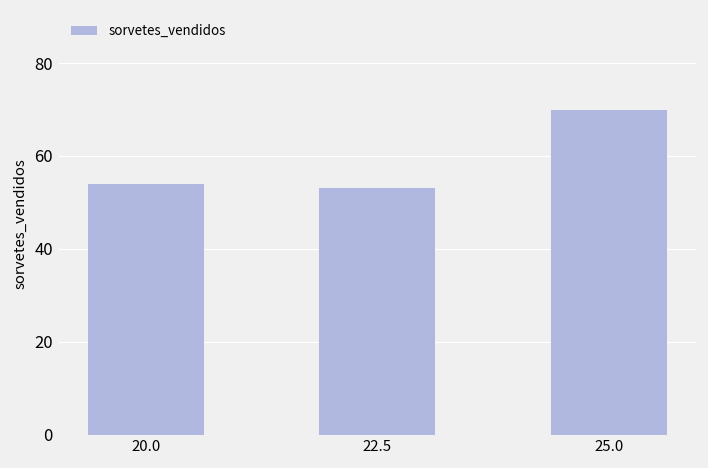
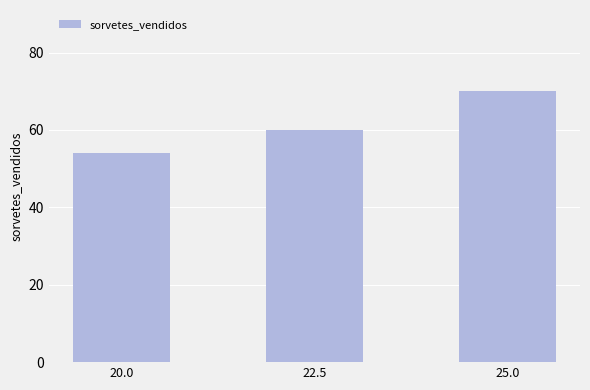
  {
    "20.0": 54,
-   "22.5": 53,
+   "22.5": 60,
    "25.0": 70
  }
